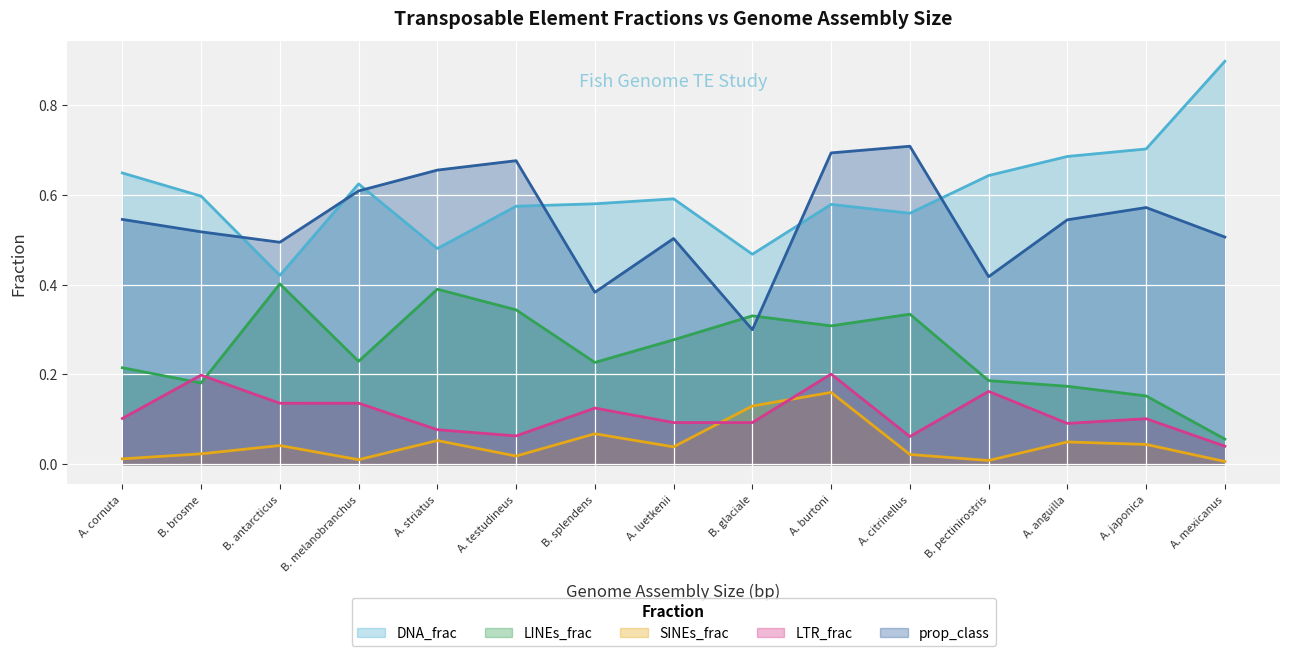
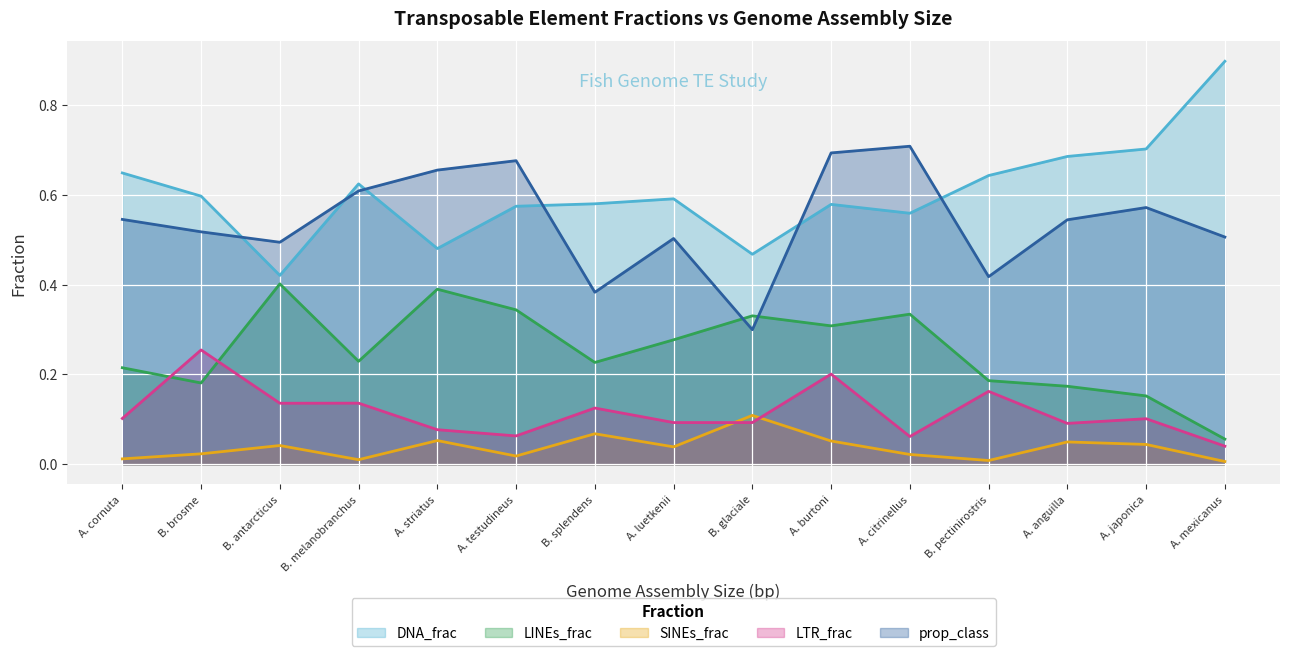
  {
    "SINEs_frac": {
      "A. cornuta": 0.01,
      "B. brosme": 0.02,
      "B. antarcticus": 0.04,
      "B. melanobranchus": 0.01,
      "A. striatus": 0.05,
      "A. testudineus": 0.02,
      "B. splendens": 0.07,
      "A. luetkenii": 0.04,
-     "B. glaciale": 0.13,
-     "A. burtoni": 0.16,
+     "B. glaciale": 0.11,
+     "A. burtoni": 0.05,
      "A. citrinellus": 0.02,
      "B. pectinirostris": 0.01,
      "A. anguilla": 0.05,
      "A. japonica": 0.04,
      "A. mexicanus": 0.01
    },
    "LTR_frac": {
      "A. cornuta": 0.10,
-     "B. brosme": 0.20,
+     "B. brosme": 0.25,
      "B. antarcticus": 0.14,
      "B. melanobranchus": 0.14,
      "A. striatus": 0.08,
      "A. testudineus": 0.06,
      "B. splendens": 0.13,
      "A. luetkenii": 0.09,
      "B. glaciale": 0.09,
      "A. burtoni": 0.20,
      "A. citrinellus": 0.06,
      "B. pectinirostris": 0.16,
      "A. anguilla": 0.09,
      "A. japonica": 0.10,
      "A. mexicanus": 0.04
    }
  }
